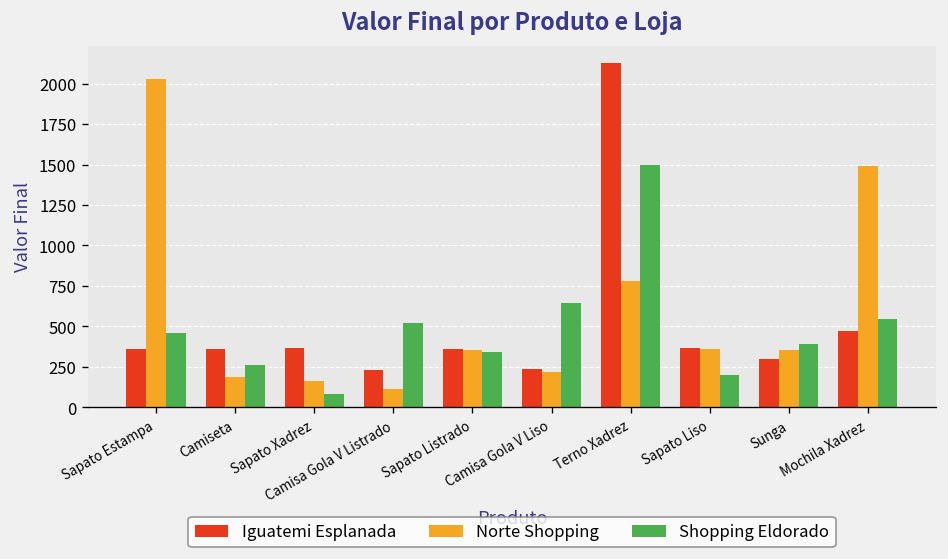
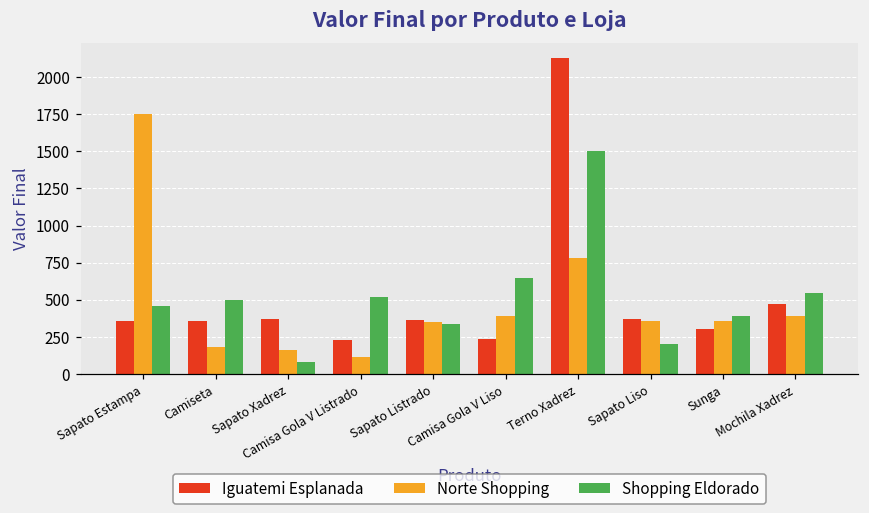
  {
    "Iguatemi Esplanada": {
      "Sapato Estampa": 360,
      "Camiseta": 360,
      "Sapato Xadrez": 370,
      "Camisa Gola V Listrado": 230,
      "Sapato Listrado": 360,
      "Camisa Gola V Liso": 240,
      "Terno Xadrez": 2130,
      "Sapato Liso": 370,
      "Sunga": 300,
      "Mochila Xadrez": 470
    },
    "Norte Shopping": {
-     "Sapato Estampa": 2030,
+     "Sapato Estampa": 1750,
      "Camiseta": 190,
      "Sapato Xadrez": 160,
      "Camisa Gola V Listrado": 110,
      "Sapato Listrado": 350,
-     "Camisa Gola V Liso": 220,
+     "Camisa Gola V Liso": 390,
      "Terno Xadrez": 780,
      "Sapato Liso": 360,
      "Sunga": 360,
-     "Mochila Xadrez": 1490
+     "Mochila Xadrez": 390
    },
    "Shopping Eldorado": {
      "Sapato Estampa": 460,
-     "Camiseta": 260,
+     "Camiseta": 500,
      "Sapato Xadrez": 80,
      "Camisa Gola V Listrado": 520,
      "Sapato Listrado": 340,
      "Camisa Gola V Liso": 650,
      "Terno Xadrez": 1500,
      "Sapato Liso": 200,
      "Sunga": 390,
      "Mochila Xadrez": 550
    }
  }
